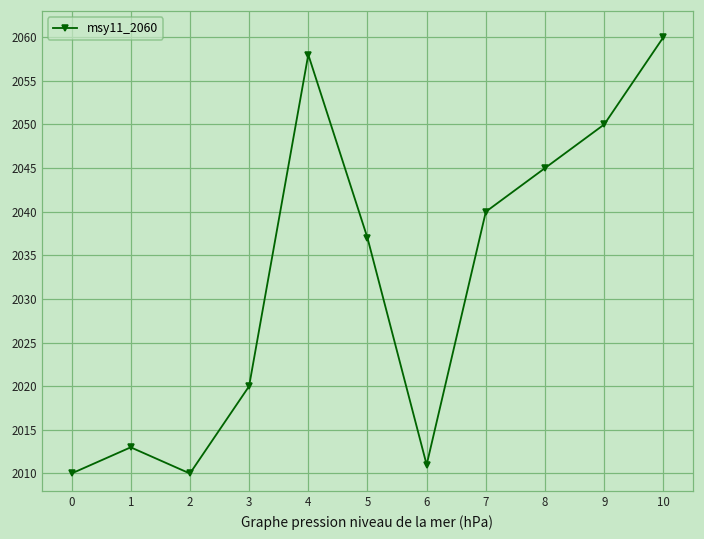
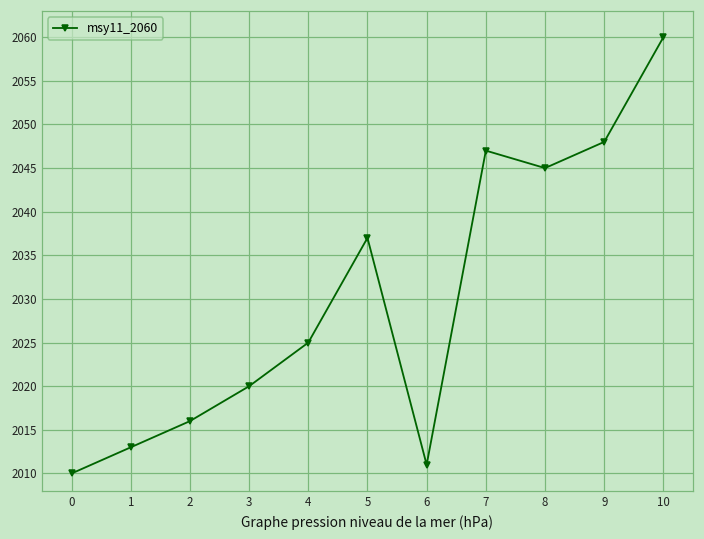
  {
    "0": 2010,
    "1": 2013,
-   "2": 2010,
+   "2": 2016,
    "3": 2020,
-   "4": 2058,
+   "4": 2025,
    "5": 2037,
    "6": 2011,
-   "7": 2040,
+   "7": 2047,
    "8": 2045,
-   "9": 2050,
+   "9": 2048,
    "10": 2060
  }
